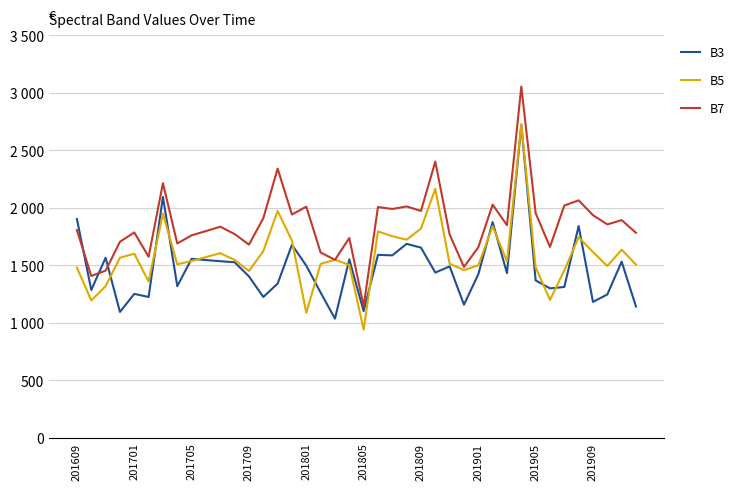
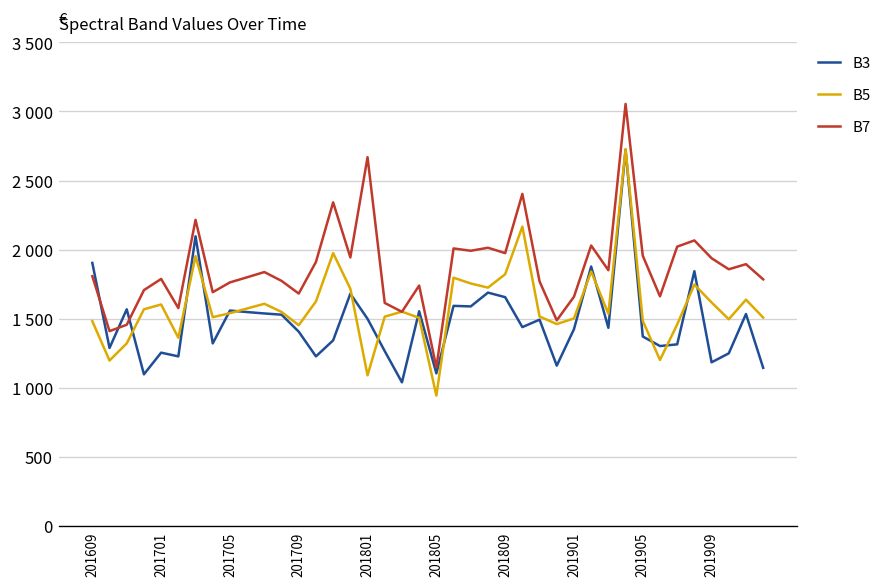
  {
    "B3": {
      "201609": 1900,
      "201701": 1250,
      "201709": 1410,
      "201801": 1500,
      "201805": 1100,
      "201809": 1660,
      "201901": 1420,
      "201905": 1370,
      "201909": 1180
    },
    "B5": {
      "201609": 1480,
      "201701": 1600,
      "201709": 1450,
      "201801": 1090,
      "201805": 940,
      "201809": 1820,
      "201901": 1500,
      "201905": 1480,
      "201909": 1620
    },
    "B7": {
      "201609": 1810,
      "201701": 1790,
      "201705": 1760,
      "201709": 1680,
-     "201801": 2010,
+     "201801": 2670,
      "201805": 1150,
      "201809": 1970,
      "201901": 1660,
      "201905": 1960,
      "201909": 1940
    }
  }
